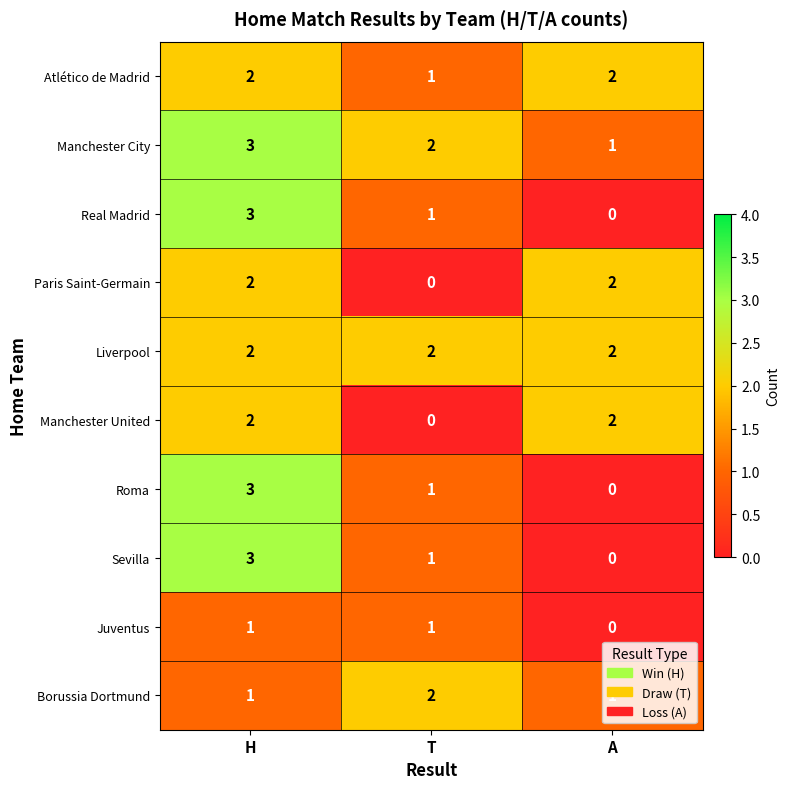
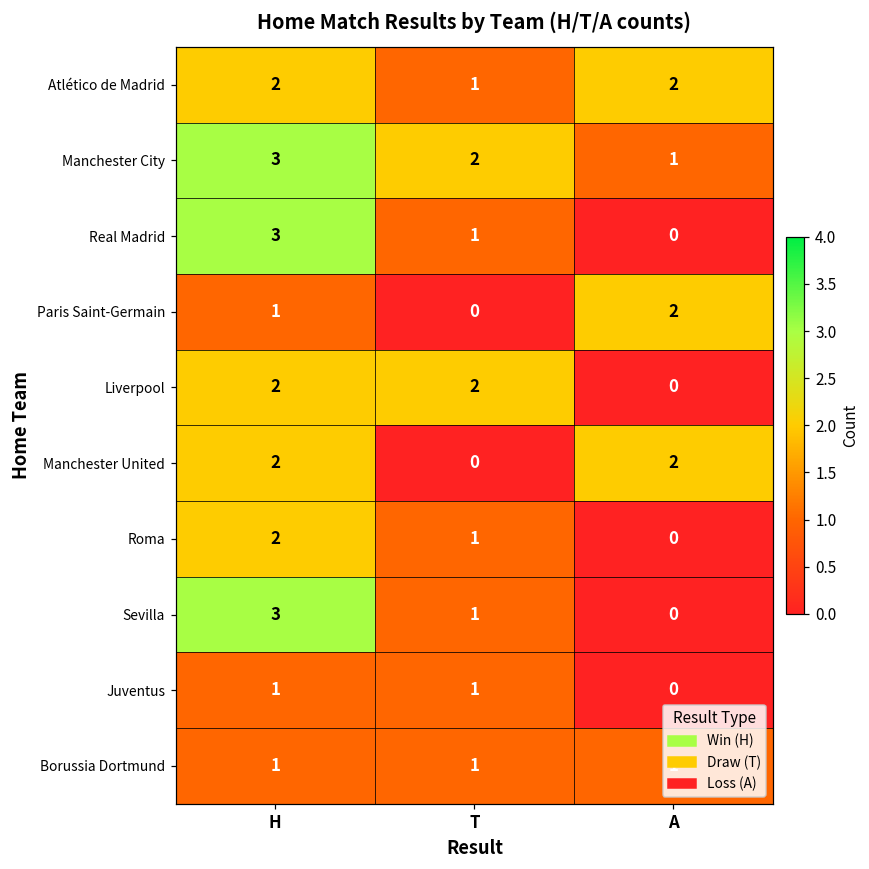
  {
    "Atlético de Madrid": {
      "H": 2,
      "T": 1,
      "A": 2
    },
    "Manchester City": {
      "H": 3,
      "T": 2,
      "A": 1
    },
    "Real Madrid": {
      "H": 3,
      "T": 1,
      "A": 0
    },
    "Paris Saint-Germain": {
-     "H": 2,
+     "H": 1,
      "T": 0,
      "A": 2
    },
    "Liverpool": {
      "H": 2,
      "T": 2,
-     "A": 2
+     "A": 0
    },
    "Manchester United": {
      "H": 2,
      "T": 0,
      "A": 2
    },
    "Roma": {
-     "H": 3,
+     "H": 2,
      "T": 1,
      "A": 0
    },
    "Sevilla": {
      "H": 3,
      "T": 1,
      "A": 0
    },
    "Juventus": {
      "H": 1,
      "T": 1,
      "A": 0
    },
    "Borussia Dortmund": {
      "H": 1,
-     "T": 2
+     "T": 1
    }
  }
